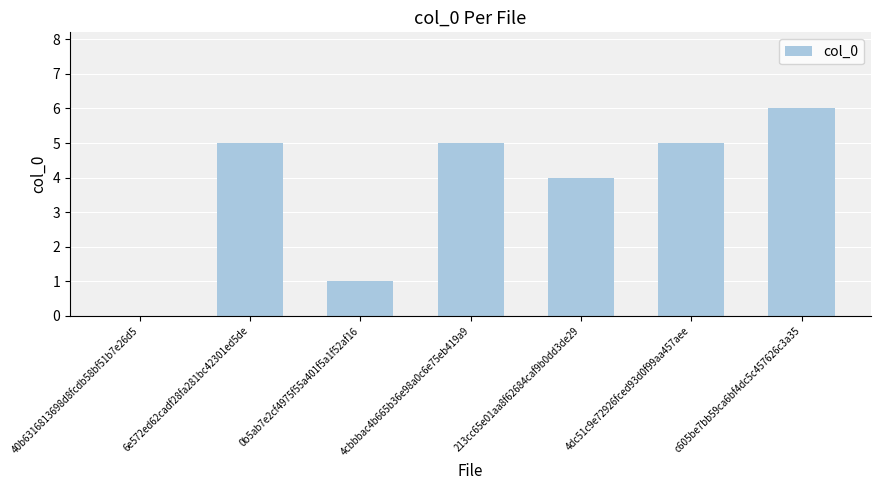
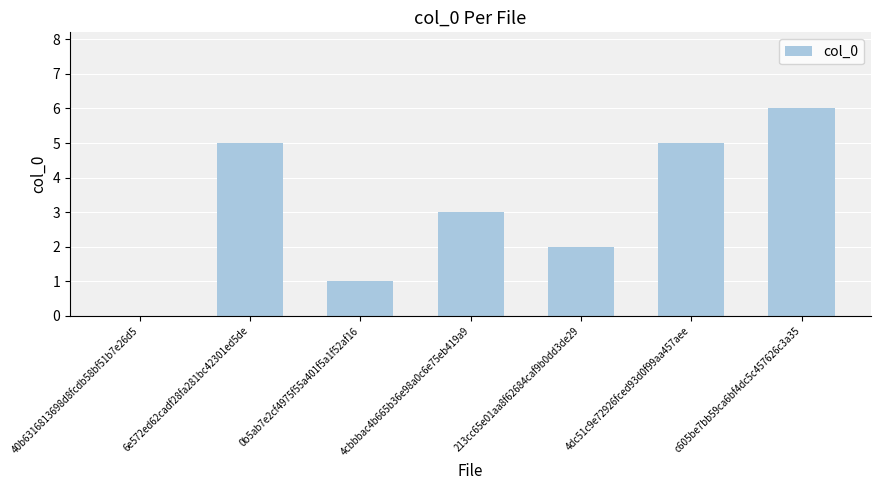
  {
    "40b6316813698d8fcdb58bf51b7e26d5": 0,
    "6e572ed62cadf28fa281bc42301ed5de": 5,
    "0b5ab7e2cf4975f55a401f5a1f52af16": 1,
-   "4cbbbac4b665b36e98a0c6e75eb419a9": 5,
-   "213cc65e01aa8f62684caf9b0dd3de29": 4,
+   "4cbbbac4b665b36e98a0c6e75eb419a9": 3,
+   "213cc65e01aa8f62684caf9b0dd3de29": 2,
    "4dc51c9e72926fced93d0f99aa457aee": 5,
    "c605be7bb59ca6bf4dc5c457626c3a35": 6
  }
